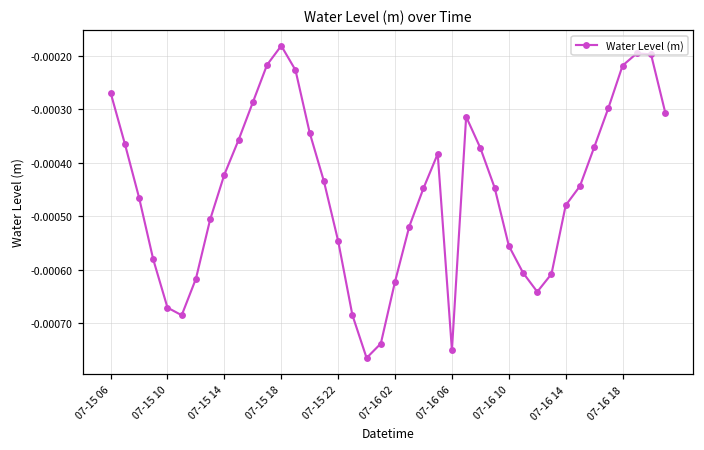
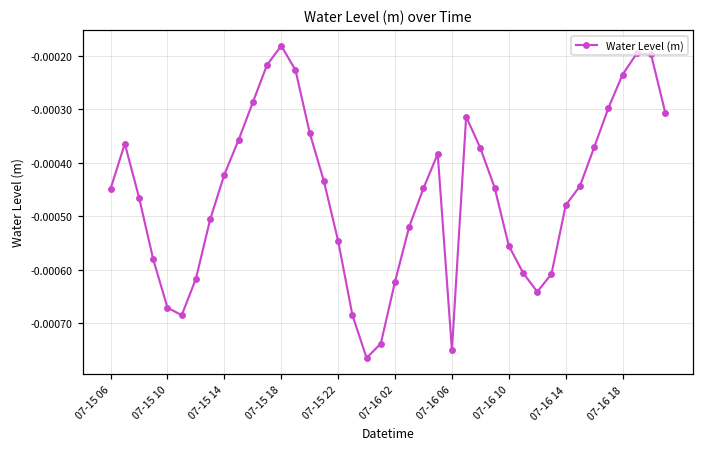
  {
-   "07-15 06": -0.00027,
+   "07-15 06": -0.00045,
    "07-15 10": -0.00067,
    "07-15 14": -0.00042,
    "07-15 18": -0.00018,
    "07-15 22": -0.00055,
    "07-16 02": -0.00062,
    "07-16 06": -0.00075,
    "07-16 10": -0.00056,
    "07-16 14": -0.00048,
-   "07-16 18": -0.00022
+   "07-16 18": -0.00023
  }
